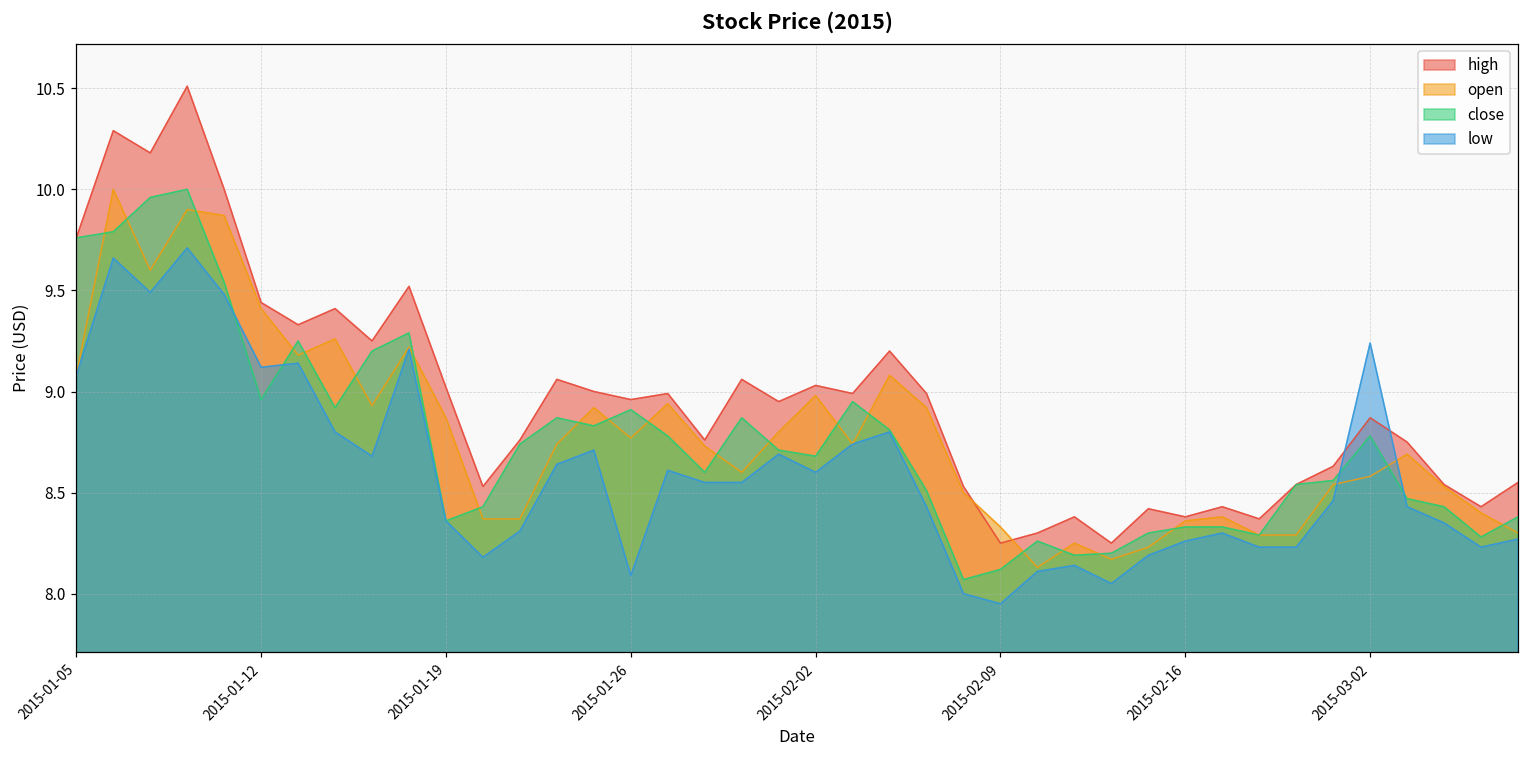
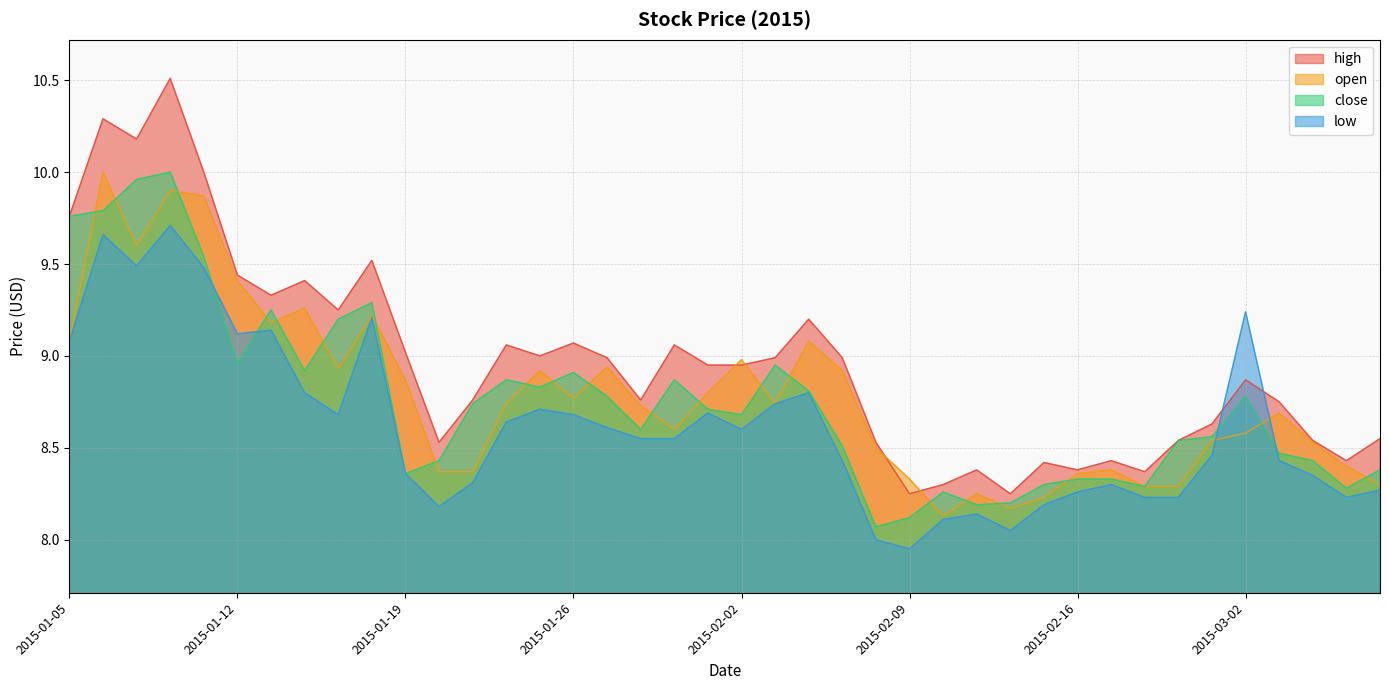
  {
    "high": {
      "2015-01-12": 9.44,
      "2015-01-19": 9.02,
-     "2015-01-26": 8.96,
-     "2015-02-02": 9.03,
+     "2015-01-26": 9.07,
+     "2015-02-02": 8.95,
      "2015-02-09": 8.25,
      "2015-02-16": 8.38,
      "2015-03-02": 8.87
    },
    "open": {
      "2015-01-12": 9.41,
      "2015-01-19": 8.87,
      "2015-01-26": 8.77,
      "2015-02-02": 8.98,
      "2015-02-09": 8.33,
      "2015-02-16": 8.36,
      "2015-03-02": 8.58
    },
    "close": {
      "2015-01-12": 8.96,
      "2015-01-26": 8.91,
      "2015-02-02": 8.68,
      "2015-02-09": 8.12,
      "2015-02-16": 8.33,
      "2015-03-02": 8.78
    },
    "low": {
      "2015-01-12": 9.12,
-     "2015-01-26": 8.09,
+     "2015-01-26": 8.68,
      "2015-02-02": 8.60,
      "2015-02-09": 7.95,
      "2015-02-16": 8.26,
      "2015-03-02": 9.24
    }
  }
